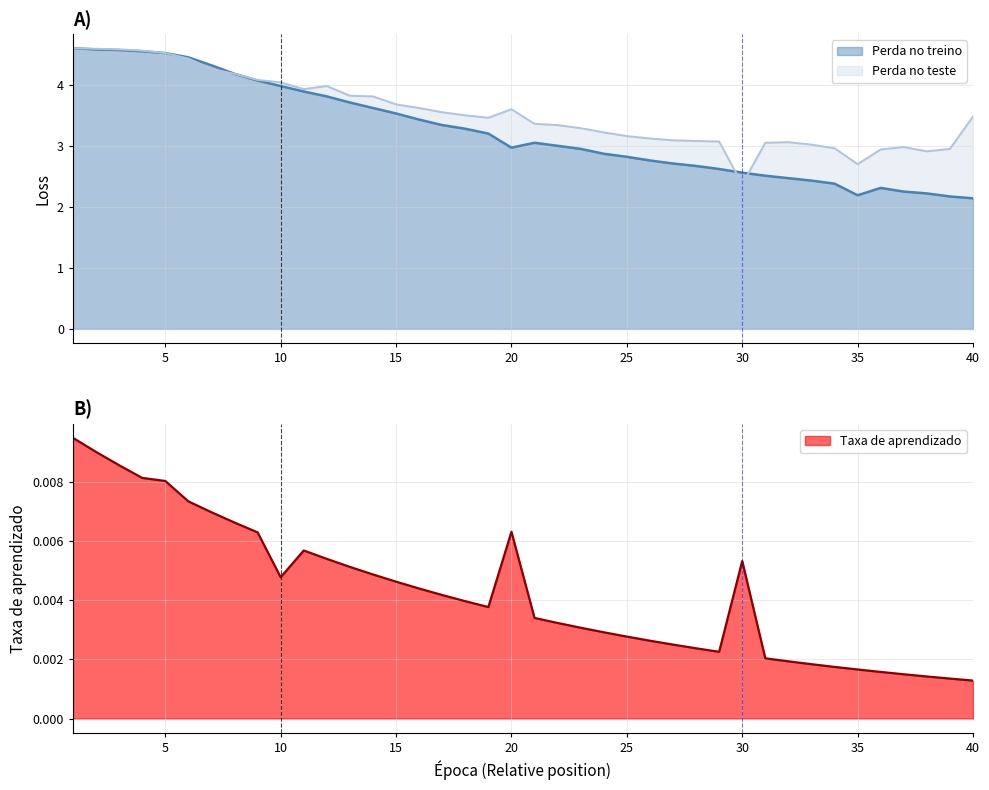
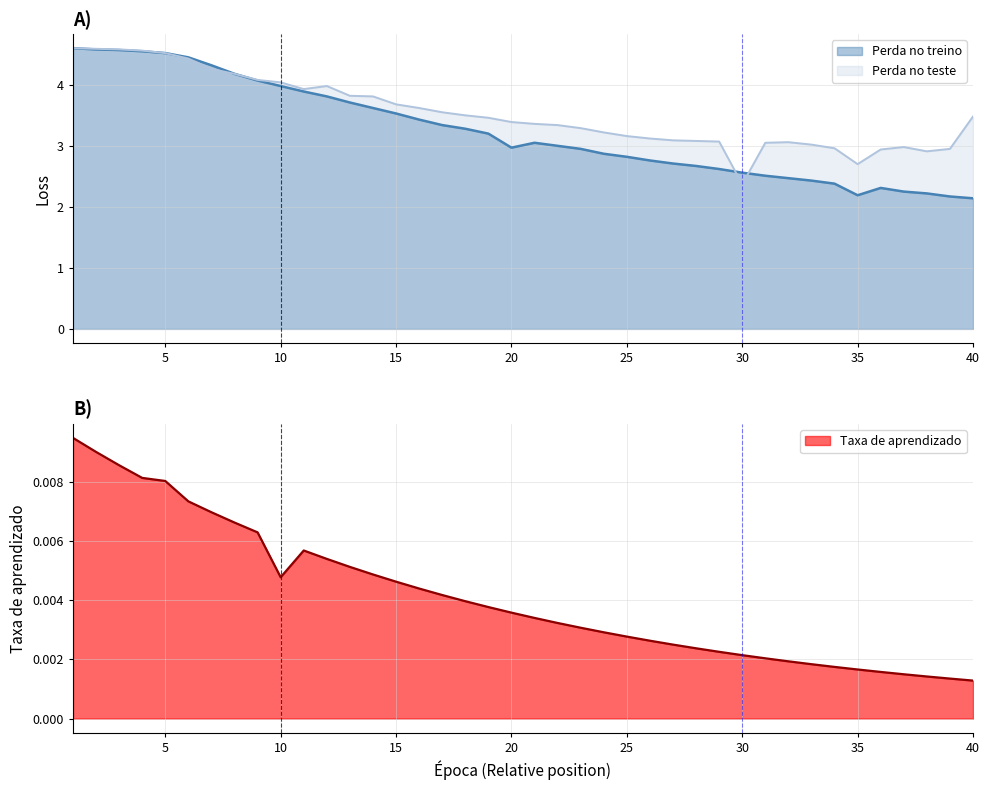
  {
    "A)": {
      "Perda no treino": {
        "10": 4.0,
        "15": 3.5,
        "20": 3.0,
        "25": 2.8,
        "30": 2.6,
        "35": 2.2,
        "40": 2.1
      },
      "Perda no teste": {
        "10": 4.0,
        "15": 3.7,
-       "20": 3.6,
+       "20": 3.4,
        "25": 3.2,
        "30": 2.4,
        "35": 2.7,
        "40": 3.5
      }
    },
    "B)": {
      "5": 0.0080,
      "10": 0.0048,
      "15": 0.0046,
-     "20": 0.0063,
+     "20": 0.0036,
      "25": 0.0028,
-     "30": 0.0053,
+     "30": 0.0021,
      "35": 0.0017,
      "40": 0.0013
    }
  }
